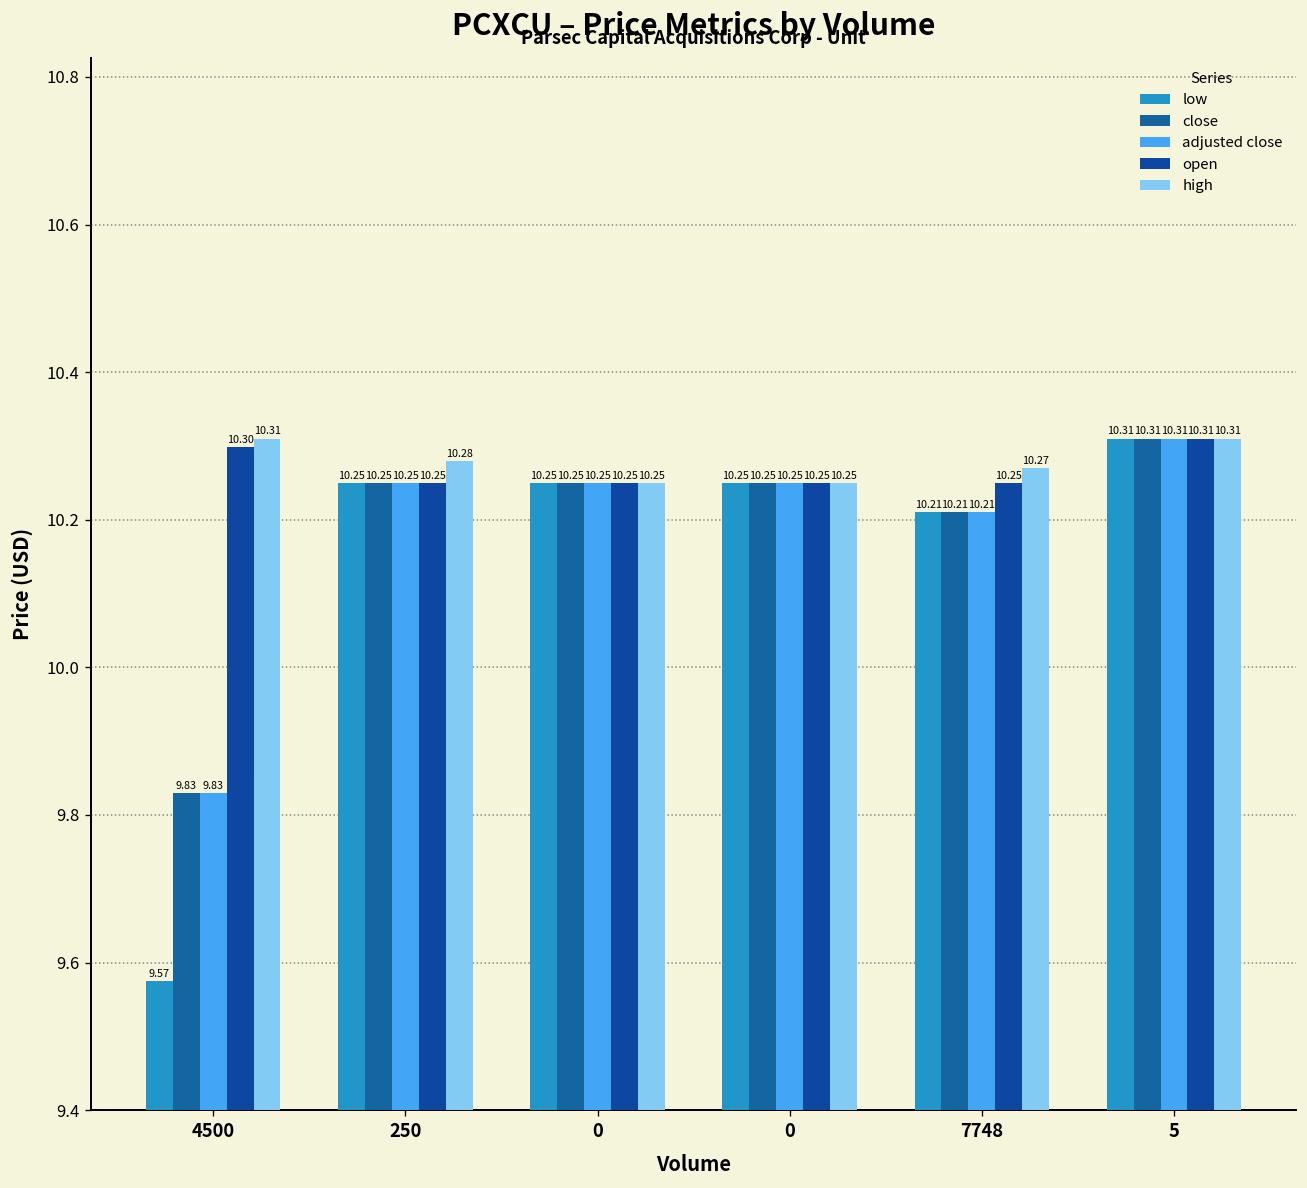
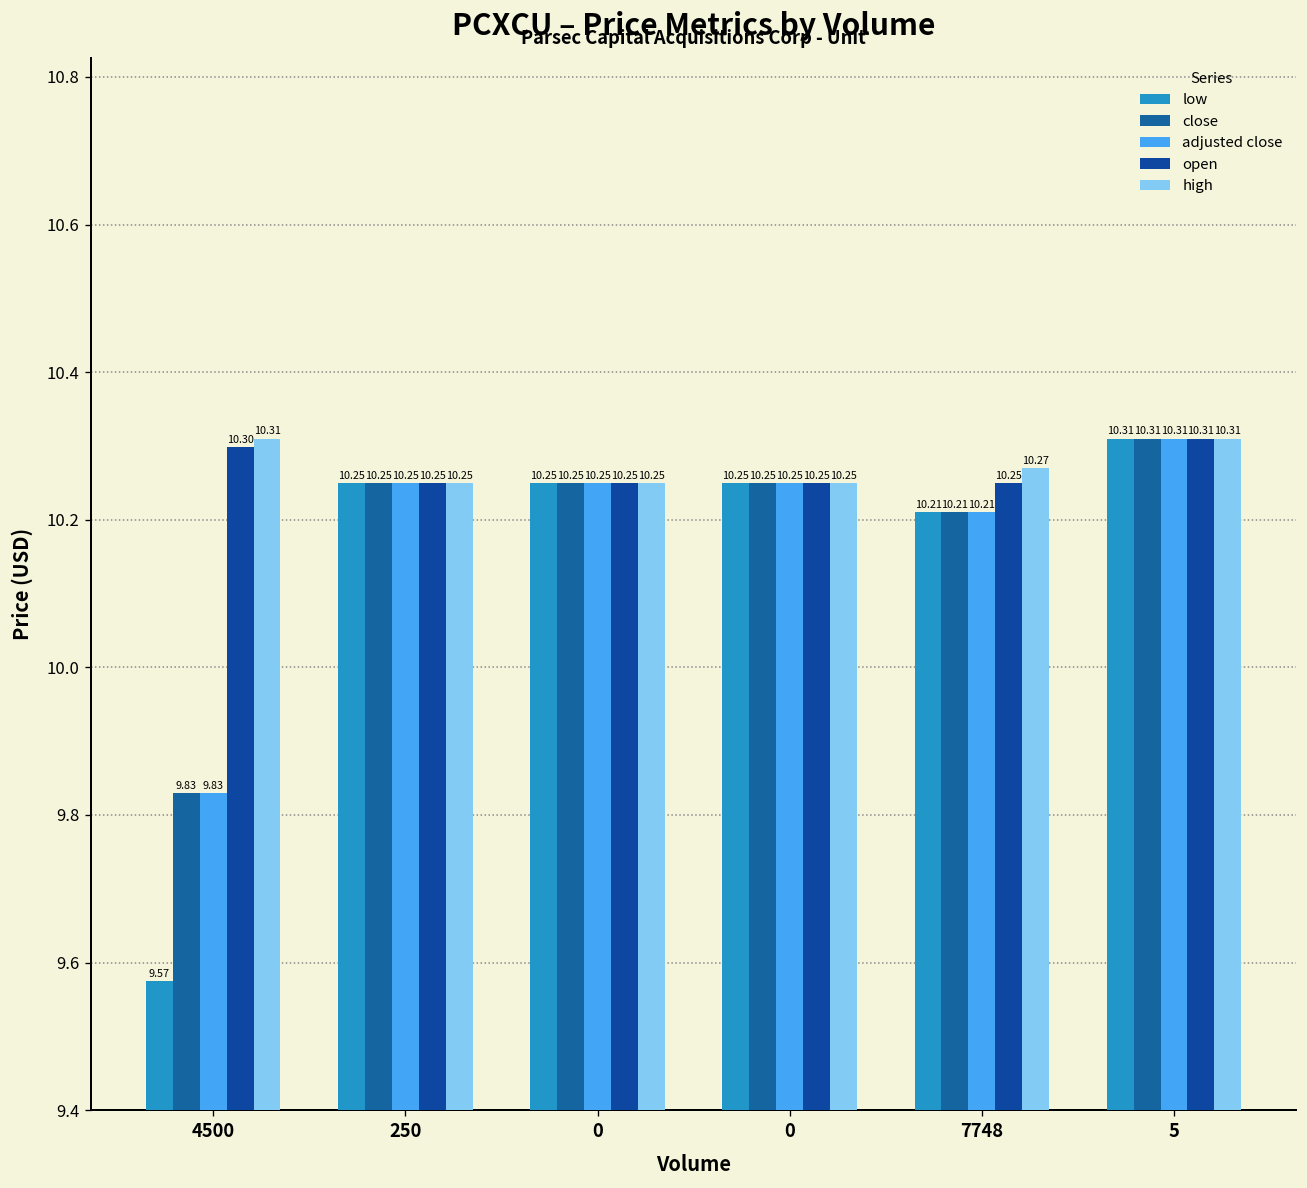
  {
    "high": {
      "4500": 10.31,
-     "250": 10.28,
+     "250": 10.25,
      "7748": 10.27,
      "5": 10.31
    }
  }
